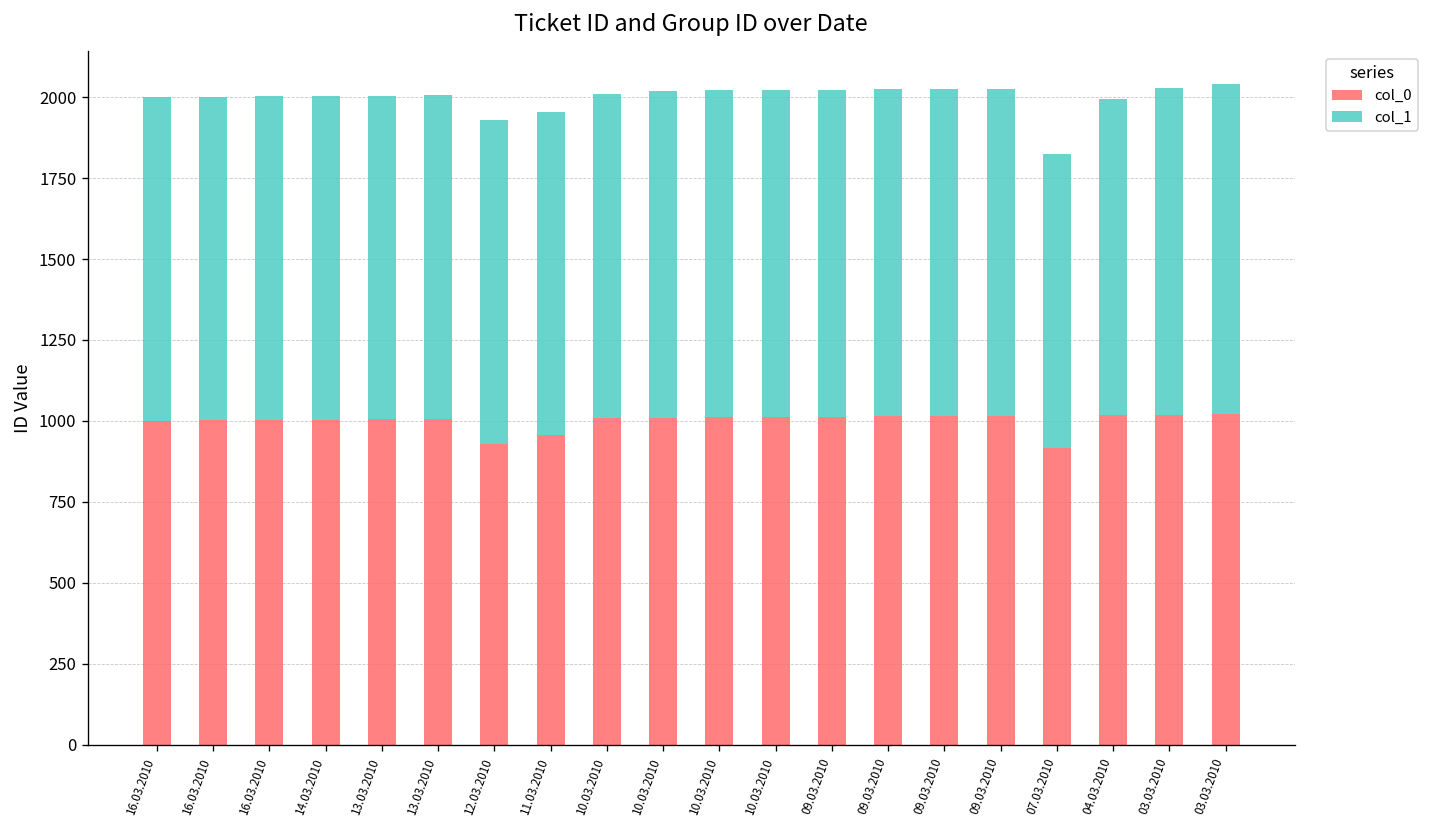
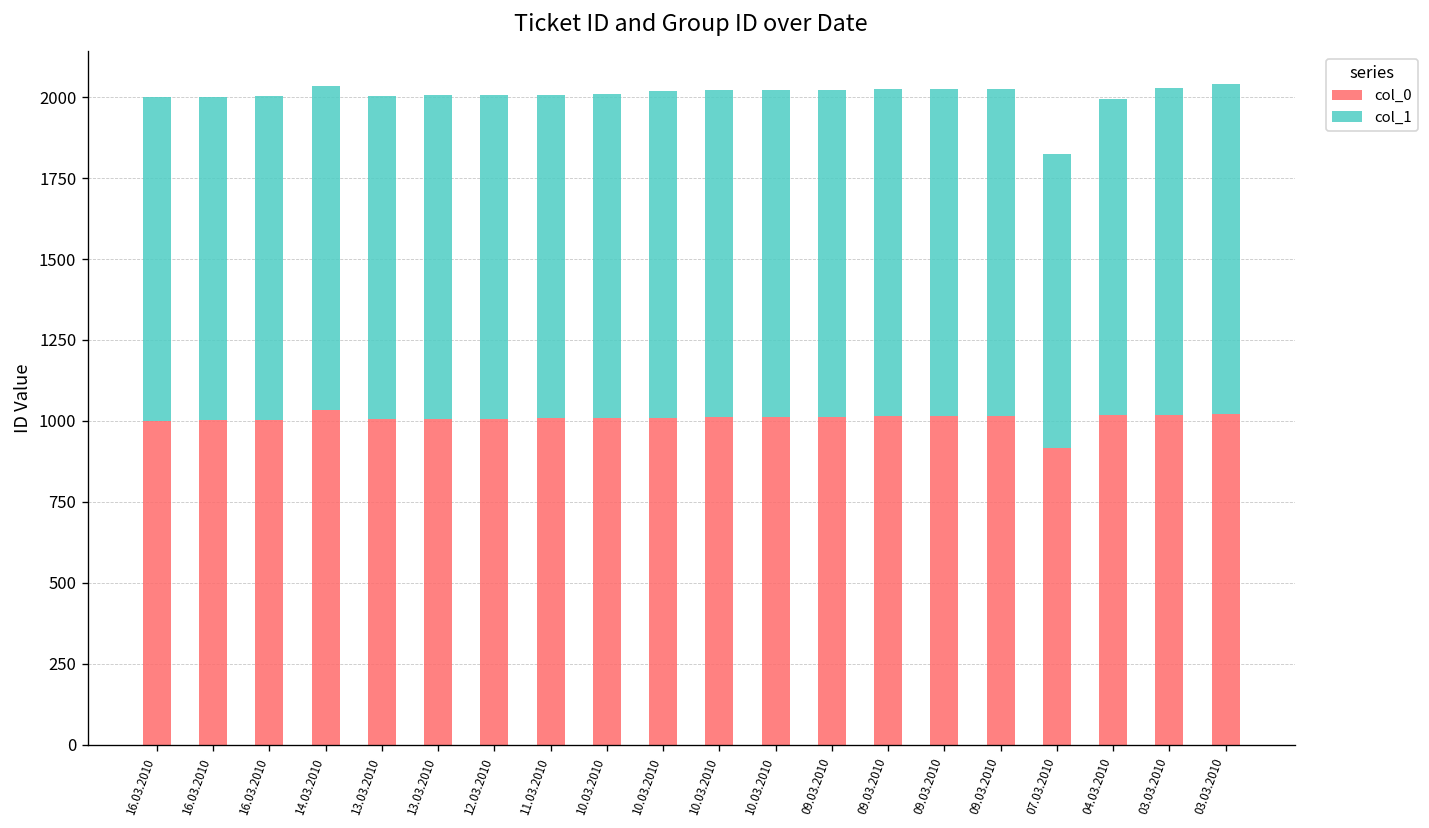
  {
    "col_0": {
-     "14.03.2010": 1000,
-     "12.03.2010": 930,
-     "11.03.2010": 960,
+     "14.03.2010": 1040,
+     "12.03.2010": 1010,
+     "11.03.2010": 1010,
      "07.03.2010": 920,
      "04.03.2010": 1020
    },
    "col_1": {
      "14.03.2010": 1000,
      "12.03.2010": 1000,
      "11.03.2010": 1000,
      "07.03.2010": 910,
      "04.03.2010": 980
    }
  }
